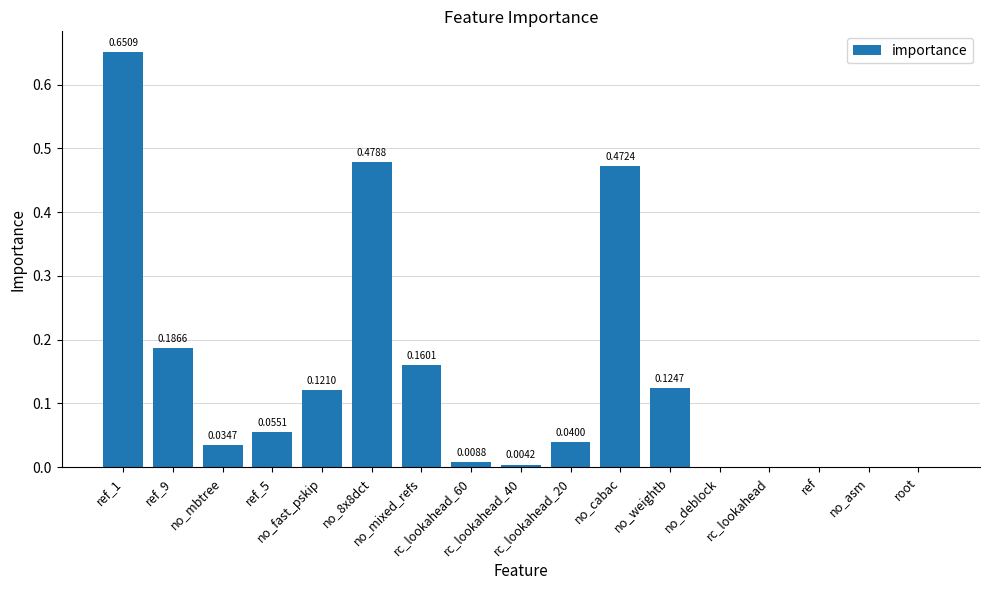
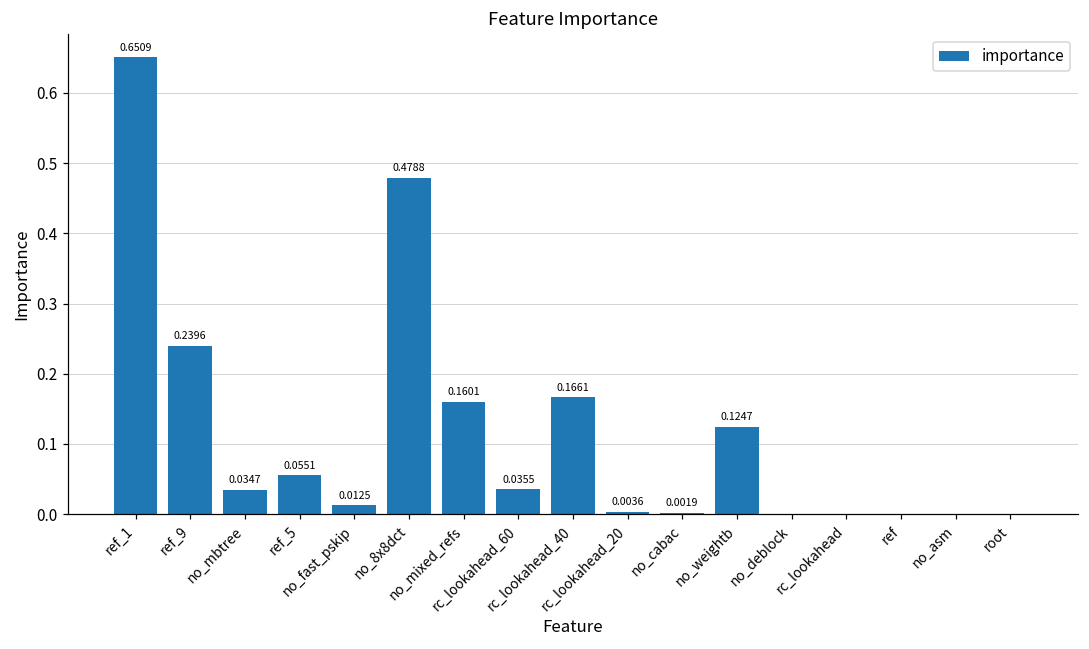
  {
    "ref_1": 0.6509,
-   "ref_9": 0.1866,
+   "ref_9": 0.2396,
    "no_mbtree": 0.0347,
    "ref_5": 0.0551,
-   "no_fast_pskip": 0.1210,
+   "no_fast_pskip": 0.0125,
    "no_8x8dct": 0.4788,
    "no_mixed_refs": 0.1601,
-   "rc_lookahead_60": 0.0088,
-   "rc_lookahead_40": 0.0042,
-   "rc_lookahead_20": 0.0400,
-   "no_cabac": 0.4724,
+   "rc_lookahead_60": 0.0355,
+   "rc_lookahead_40": 0.1661,
+   "rc_lookahead_20": 0.0036,
+   "no_cabac": 0.0019,
    "no_weightb": 0.1247
  }
